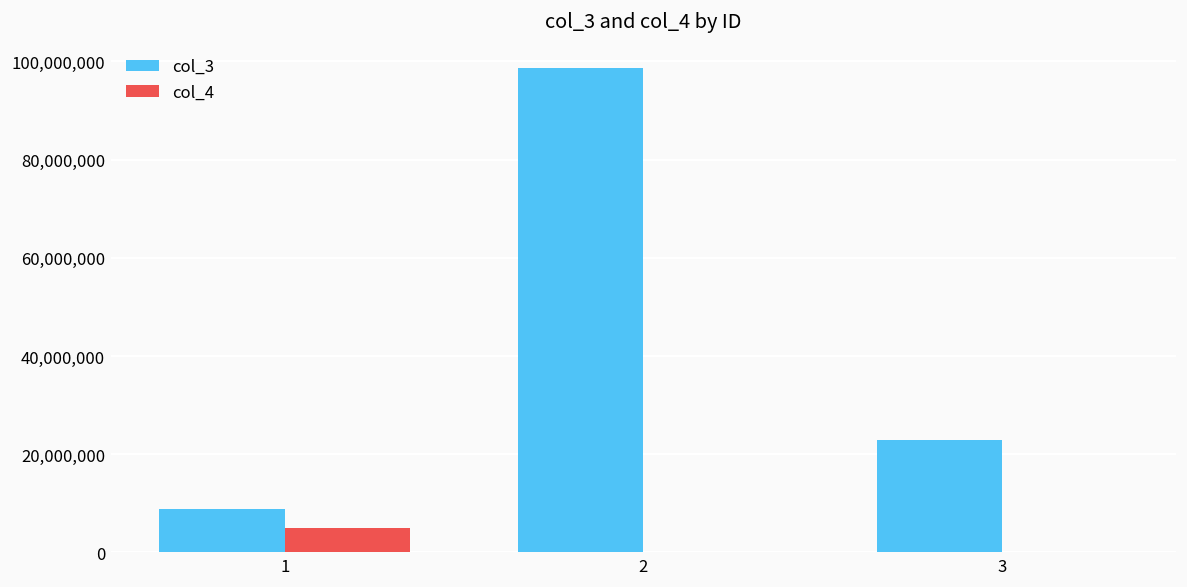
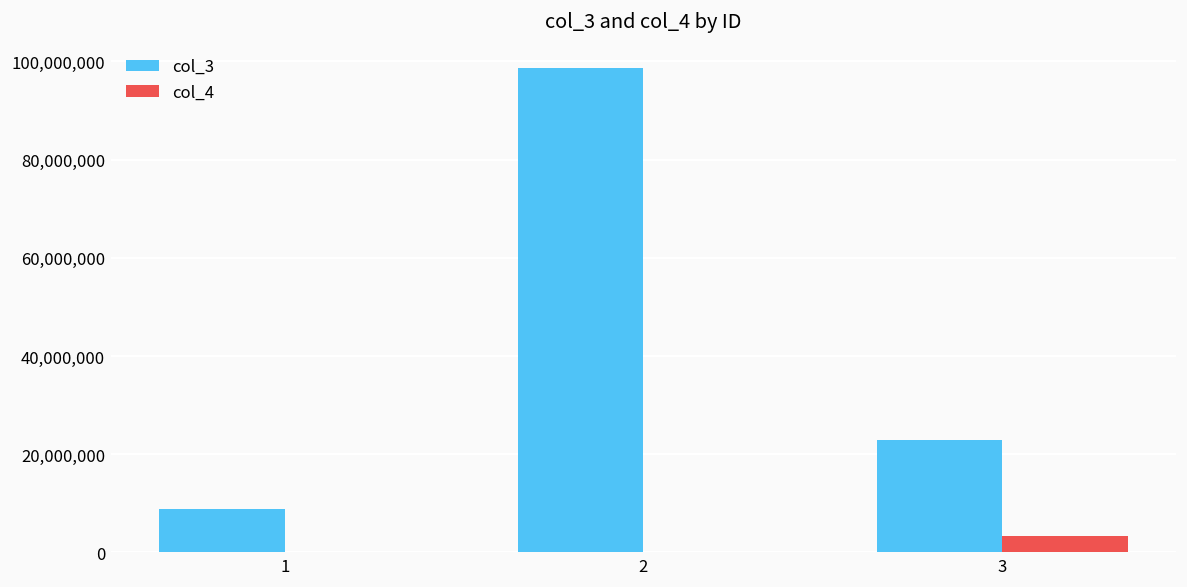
  {
    "col_3": {
      "1": "9,000,000",
      "2": "99,000,000",
      "3": "23,000,000"
    },
    "col_4": {
-     "1": "5,000,000",
-     "3": "0"
+     "1": "0",
+     "3": "3,000,000"
    }
  }
